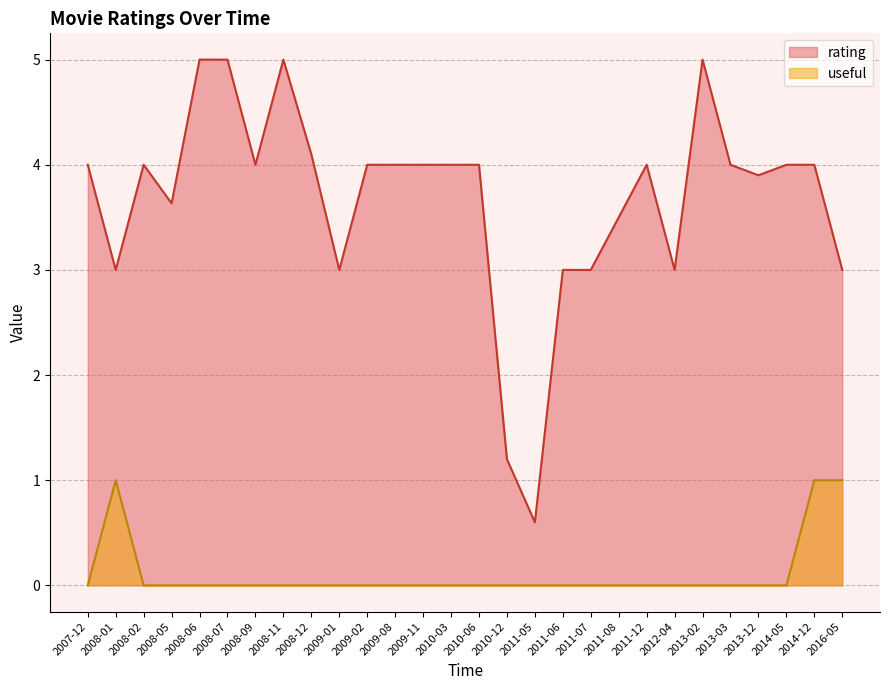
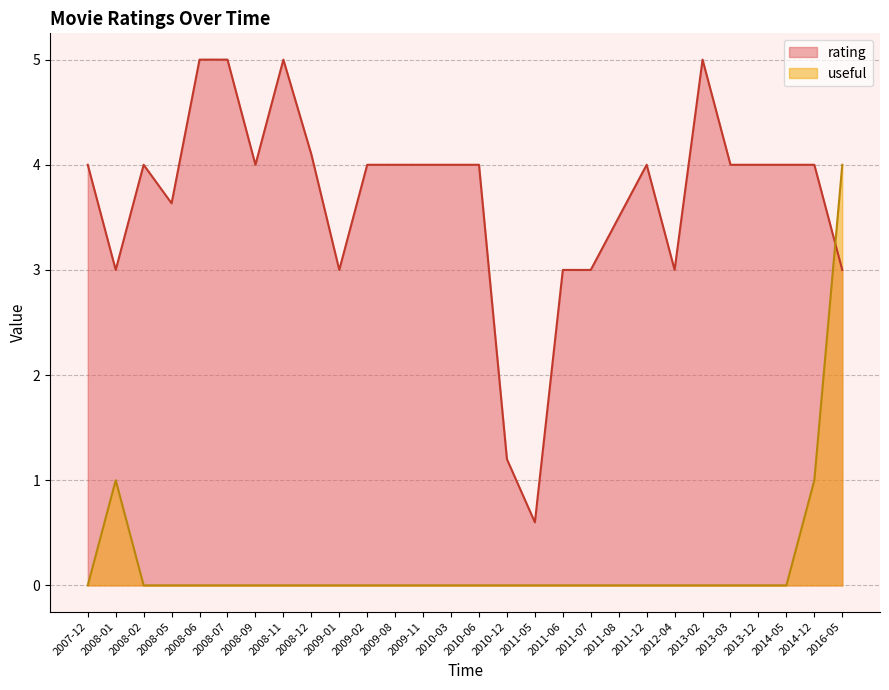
  {
    "rating": {
      "2007-12": 4.0,
      "2008-01": 3.0,
      "2008-02": 4.0,
      "2008-05": 3.63,
      "2008-06": 5.0,
      "2008-07": 5.0,
      "2008-09": 4.0,
      "2008-11": 5.0,
      "2008-12": 4.1,
      "2009-01": 3.0,
      "2009-02": 4.0,
      "2009-08": 4.0,
      "2009-11": 4.0,
      "2010-03": 4.0,
      "2010-06": 4.0,
      "2010-12": 1.2,
      "2011-05": 0.6,
      "2011-06": 3.0,
      "2011-07": 3.0,
      "2011-08": 3.5,
      "2011-12": 4.0,
      "2012-04": 3.0,
      "2013-02": 5.0,
      "2013-03": 4.0,
-     "2013-12": 3.9,
+     "2013-12": 4.0,
      "2014-05": 4.0,
      "2014-12": 4.0,
      "2016-05": 3.0
    },
    "useful": {
      "2007-12": 0,
      "2008-01": 1,
      "2008-02": 0,
      "2008-05": 0,
      "2008-06": 0,
      "2008-07": 0,
      "2008-09": 0,
      "2008-11": 0,
      "2008-12": 0,
      "2009-01": 0,
      "2009-02": 0,
      "2009-08": 0,
      "2009-11": 0,
      "2010-03": 0,
      "2010-06": 0,
      "2010-12": 0,
      "2011-05": 0,
      "2011-06": 0,
      "2011-07": 0,
      "2011-08": 0,
      "2011-12": 0,
      "2012-04": 0,
      "2013-02": 0,
      "2013-03": 0,
      "2013-12": 0,
      "2014-05": 0,
      "2014-12": 1,
-     "2016-05": 1
+     "2016-05": 4
    }
  }
